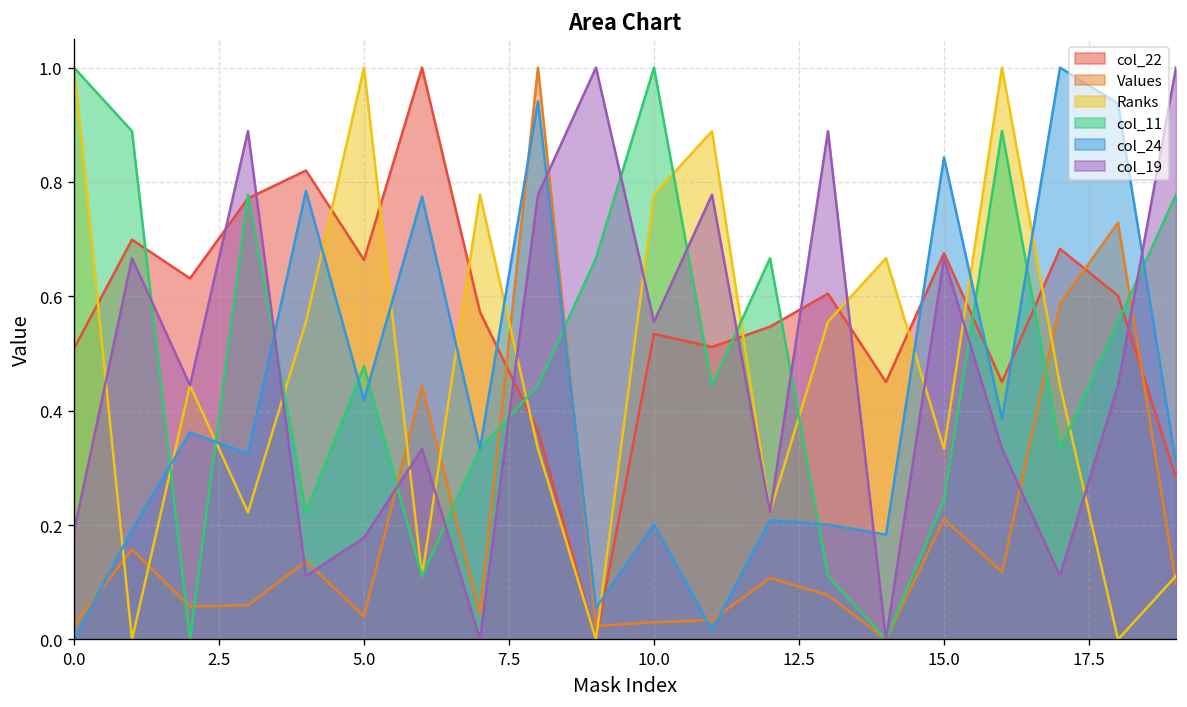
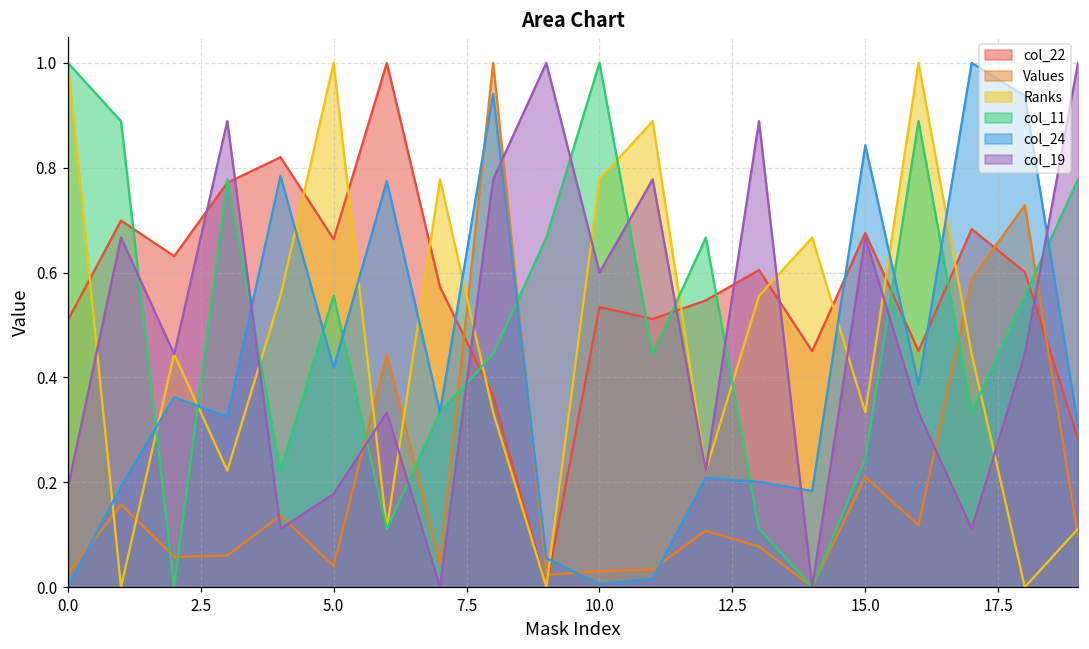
  {
    "col_11": {
-     "5.0": 0.48,
+     "5.0": 0.56,
      "10.0": 1.00,
      "15.0": 0.24
    },
    "col_24": {
      "0.0": 0.00,
      "5.0": 0.42,
-     "10.0": 0.20,
+     "10.0": 0.01,
      "15.0": 0.84
    },
    "col_19": {
      "0.0": 0.19,
      "5.0": 0.18,
-     "10.0": 0.56,
+     "10.0": 0.60,
      "15.0": 0.67
    }
  }
